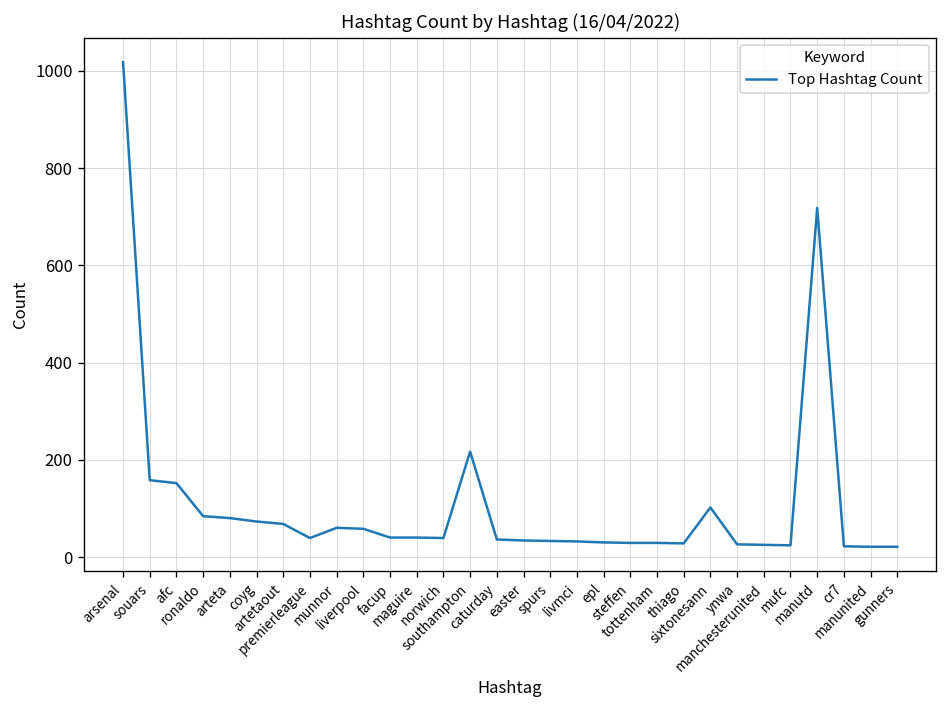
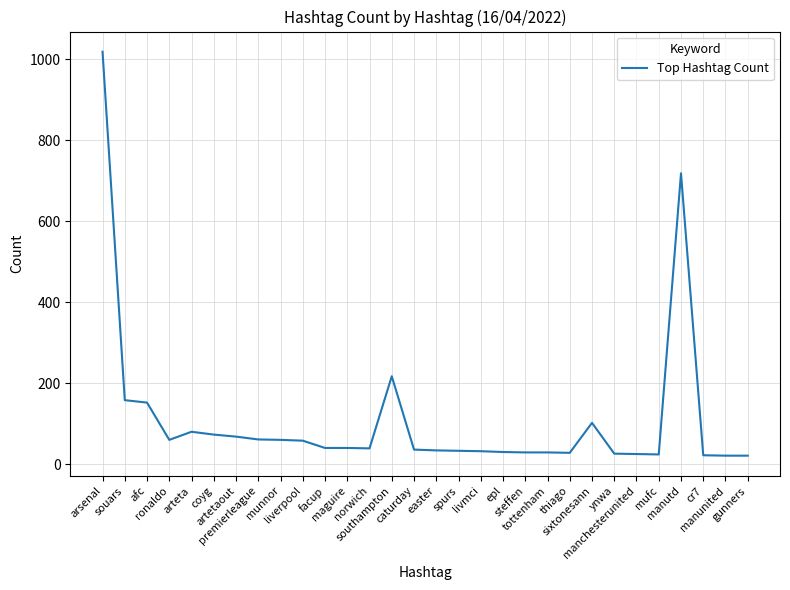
  {
    "arsenal": 1020,
    "souars": 160,
    "afc": 150,
-   "ronaldo": 80,
+   "ronaldo": 60,
    "arteta": 80,
    "coyg": 70,
    "artetaout": 70,
-   "premierleague": 40,
+   "premierleague": 60,
    "munnor": 60,
    "liverpool": 60,
    "facup": 40,
    "maguire": 40,
    "norwich": 40,
    "southampton": 220,
    "caturday": 40,
    "easter": 30,
    "spurs": 30,
    "livmci": 30,
    "epl": 30,
    "steffen": 30,
    "tottenham": 30,
    "thiago": 30,
    "sixtonesann": 100,
    "ynwa": 30,
    "manchesterunited": 30,
    "mufc": 20,
    "manutd": 720,
    "cr7": 20,
    "manunited": 20,
    "gunners": 20
  }
